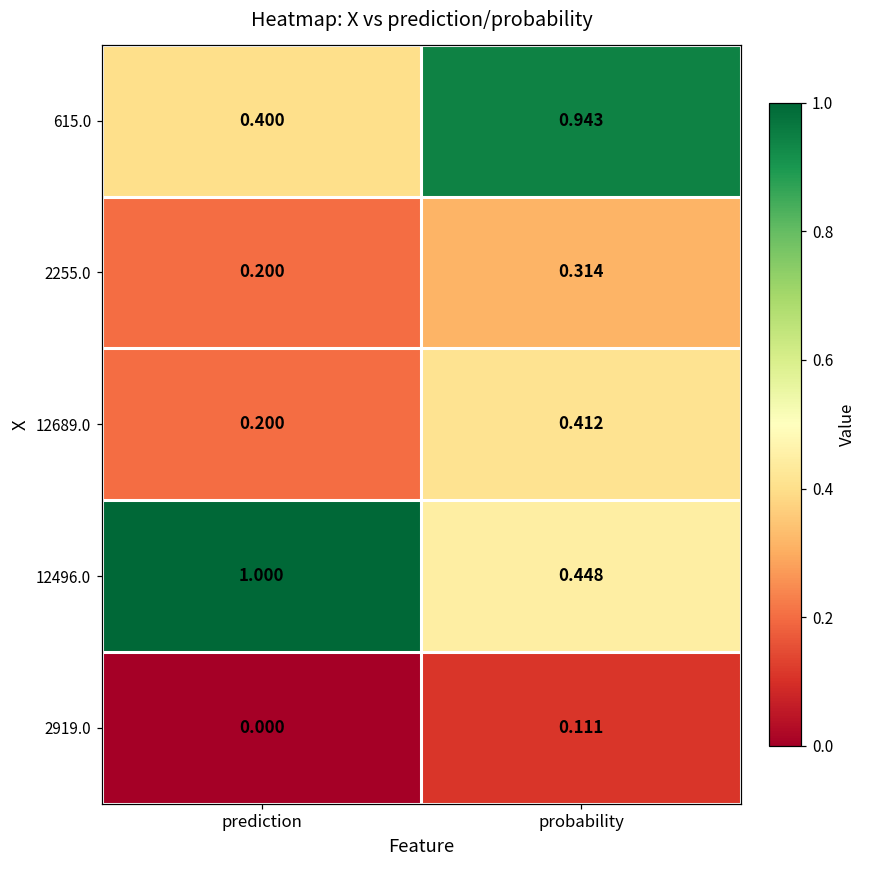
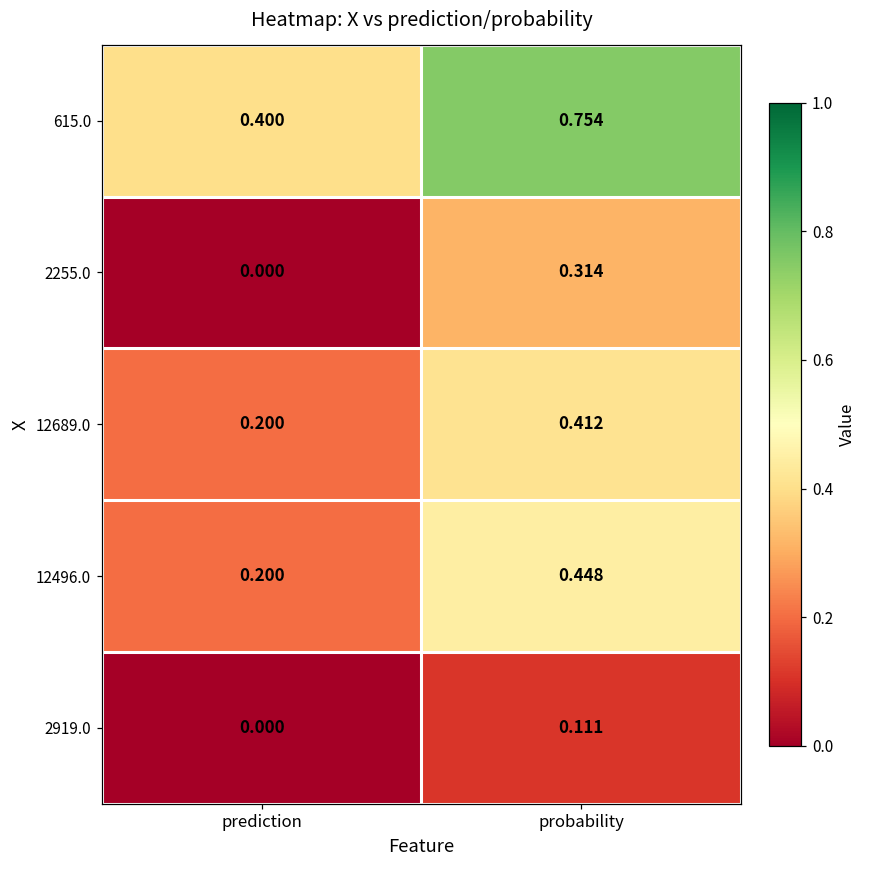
  {
    "615.0": {
      "prediction": 0.400,
-     "probability": 0.943
+     "probability": 0.754
    },
    "2255.0": {
-     "prediction": 0.200,
+     "prediction": 0.000,
      "probability": 0.314
    },
    "12689.0": {
      "prediction": 0.200,
      "probability": 0.412
    },
    "12496.0": {
-     "prediction": 1.000,
+     "prediction": 0.200,
      "probability": 0.448
    },
    "2919.0": {
      "prediction": 0.000,
      "probability": 0.111
    }
  }
